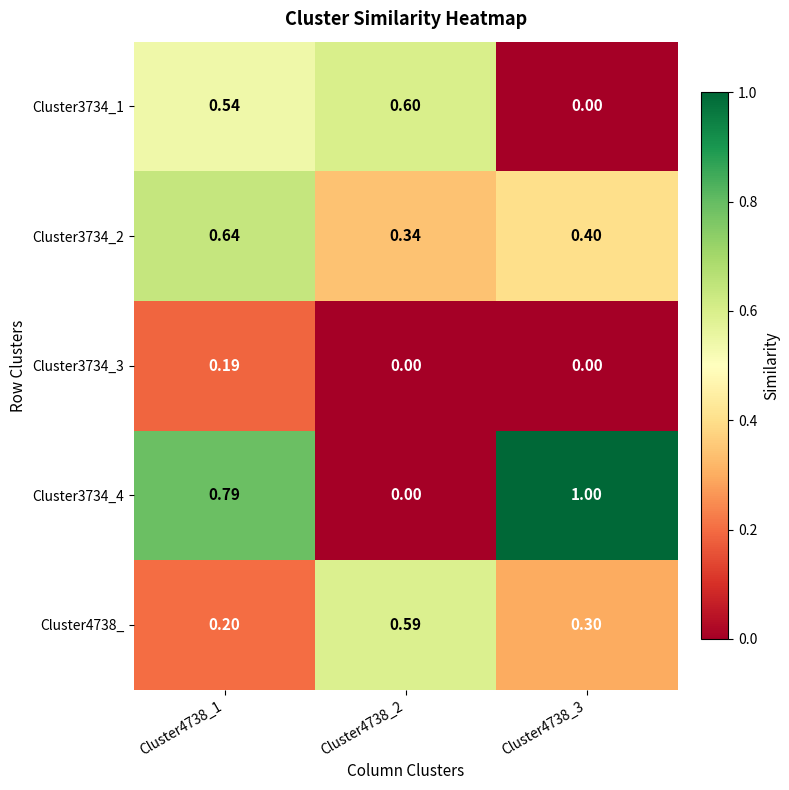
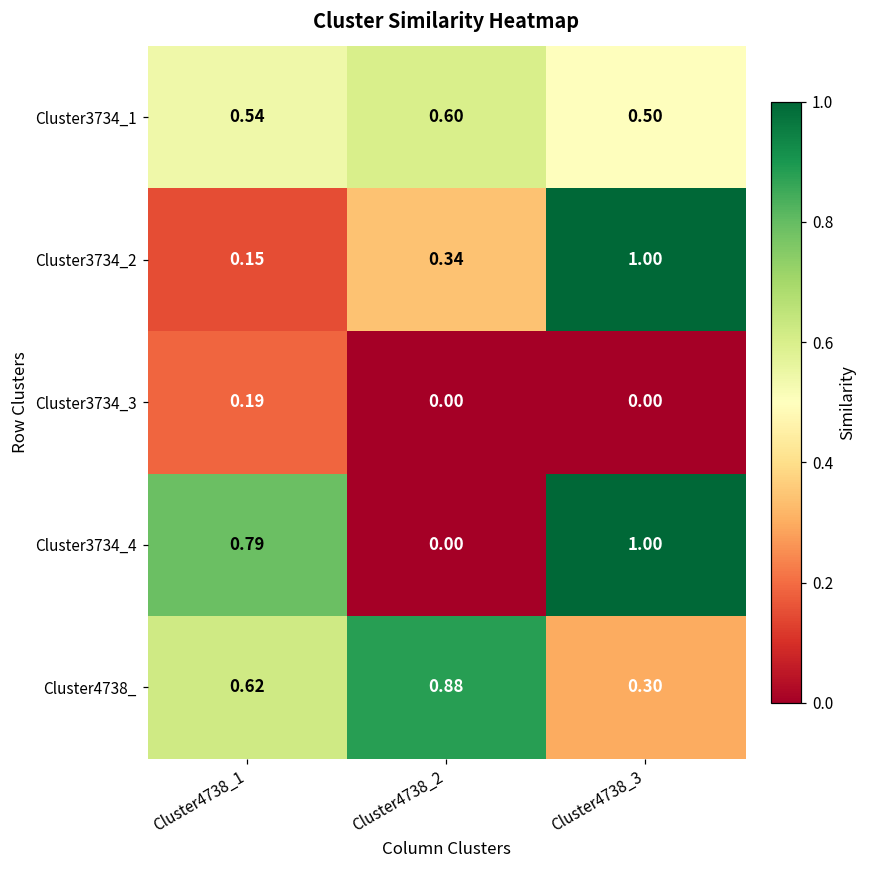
  {
    "Cluster3734_1": {
      "Cluster4738_1": 0.54,
      "Cluster4738_2": 0.60,
-     "Cluster4738_3": 0.00
+     "Cluster4738_3": 0.50
    },
    "Cluster3734_2": {
-     "Cluster4738_1": 0.64,
+     "Cluster4738_1": 0.15,
      "Cluster4738_2": 0.34,
-     "Cluster4738_3": 0.40
+     "Cluster4738_3": 1.00
    },
    "Cluster3734_3": {
      "Cluster4738_1": 0.19,
      "Cluster4738_2": 0.00,
      "Cluster4738_3": 0.00
    },
    "Cluster3734_4": {
      "Cluster4738_1": 0.79,
      "Cluster4738_2": 0.00,
      "Cluster4738_3": 1.00
    },
    "Cluster4738_": {
-     "Cluster4738_1": 0.20,
-     "Cluster4738_2": 0.59,
+     "Cluster4738_1": 0.62,
+     "Cluster4738_2": 0.88,
      "Cluster4738_3": 0.30
    }
  }
